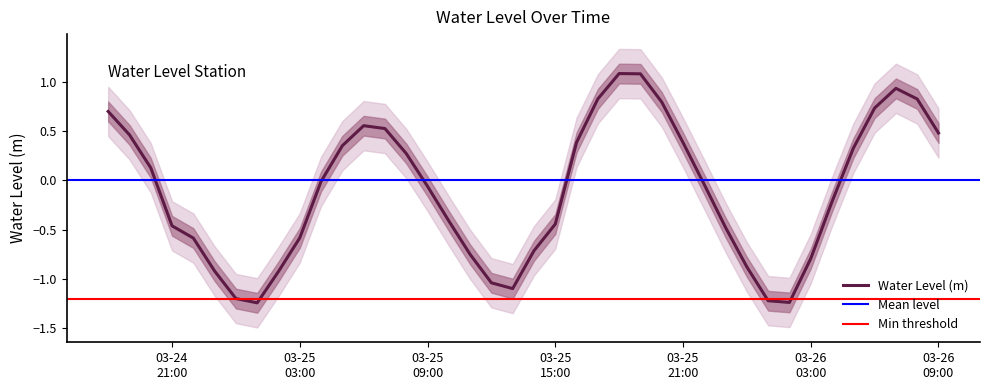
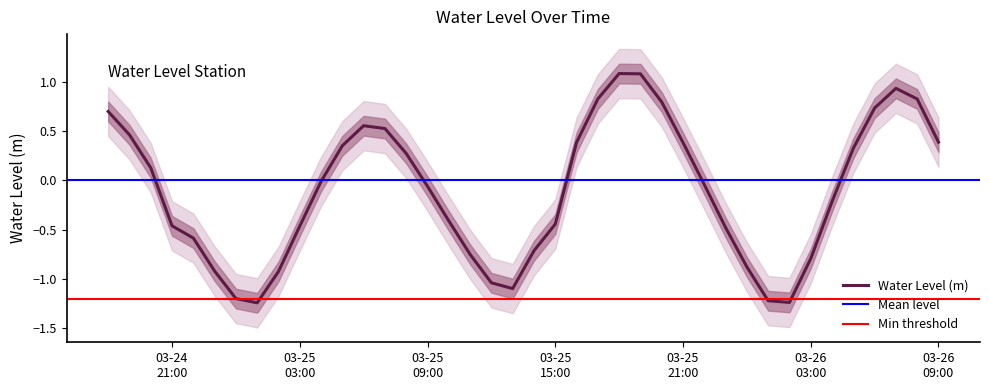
  {
    "Water Level (m)": {
      "03-24 21:00": -0.5,
-     "03-25 03:00": -0.6,
+     "03-25 03:00": -0.5,
      "03-25 09:00": -0.1,
      "03-25 15:00": -0.4,
      "03-25 21:00": 0.4,
      "03-26 03:00": -0.8,
-     "03-26 09:00": 0.5
+     "03-26 09:00": 0.4
    }
  }
